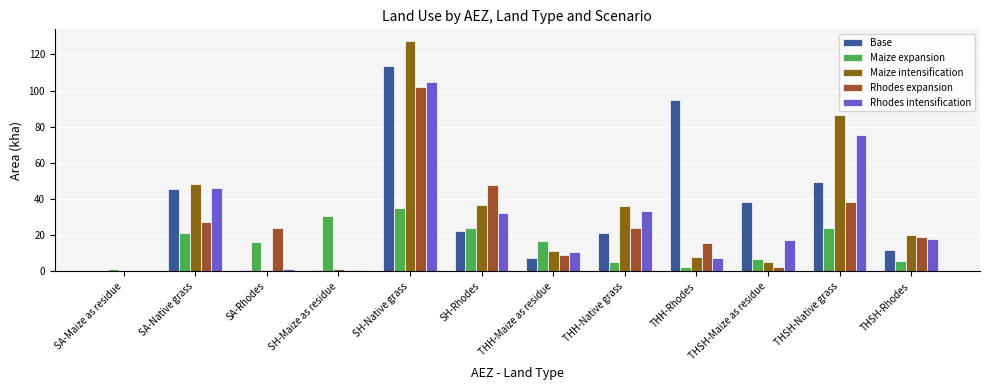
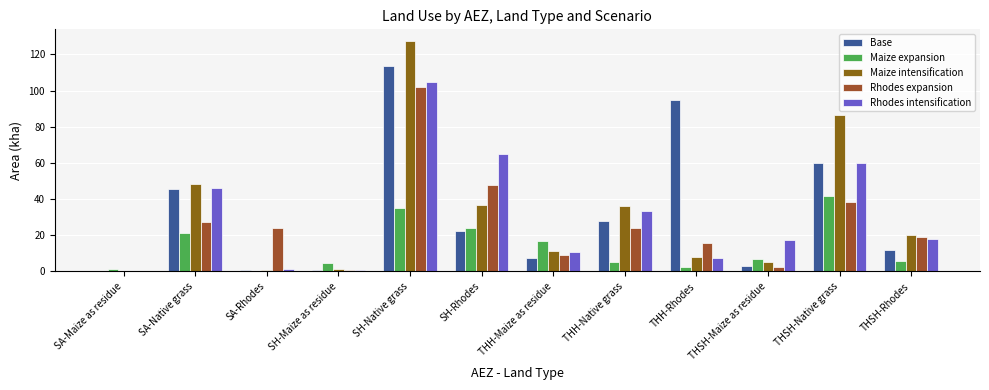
  {
    "Base": {
      "SA-Maize as residue": 0,
      "SA-Native grass": 46,
      "SH-Native grass": 113,
      "SH-Rhodes": 23,
      "THH-Maize as residue": 7,
-     "THH-Native grass": 21,
+     "THH-Native grass": 28,
      "THH-Rhodes": 95,
-     "THSH-Maize as residue": 39,
-     "THSH-Native grass": 49,
+     "THSH-Maize as residue": 3,
+     "THSH-Native grass": 60,
      "THSH-Rhodes": 12
    },
    "Maize expansion": {
      "SA-Native grass": 21,
-     "SA-Rhodes": 16,
-     "SH-Maize as residue": 30,
+     "SA-Rhodes": 0,
+     "SH-Maize as residue": 5,
      "SH-Native grass": 35,
      "SH-Rhodes": 24,
      "THH-Maize as residue": 17,
      "THH-Native grass": 5,
      "THH-Rhodes": 3,
      "THSH-Maize as residue": 7,
-     "THSH-Native grass": 24,
+     "THSH-Native grass": 42,
      "THSH-Rhodes": 6
    },
    "Rhodes intensification": {
      "SA-Maize as residue": 0,
      "SA-Native grass": 46,
      "SA-Rhodes": 1,
      "SH-Native grass": 104,
-     "SH-Rhodes": 32,
+     "SH-Rhodes": 65,
      "THH-Maize as residue": 10,
      "THH-Native grass": 34,
      "THH-Rhodes": 7,
      "THSH-Maize as residue": 17,
-     "THSH-Native grass": 76,
+     "THSH-Native grass": 60,
      "THSH-Rhodes": 18
    }
  }
